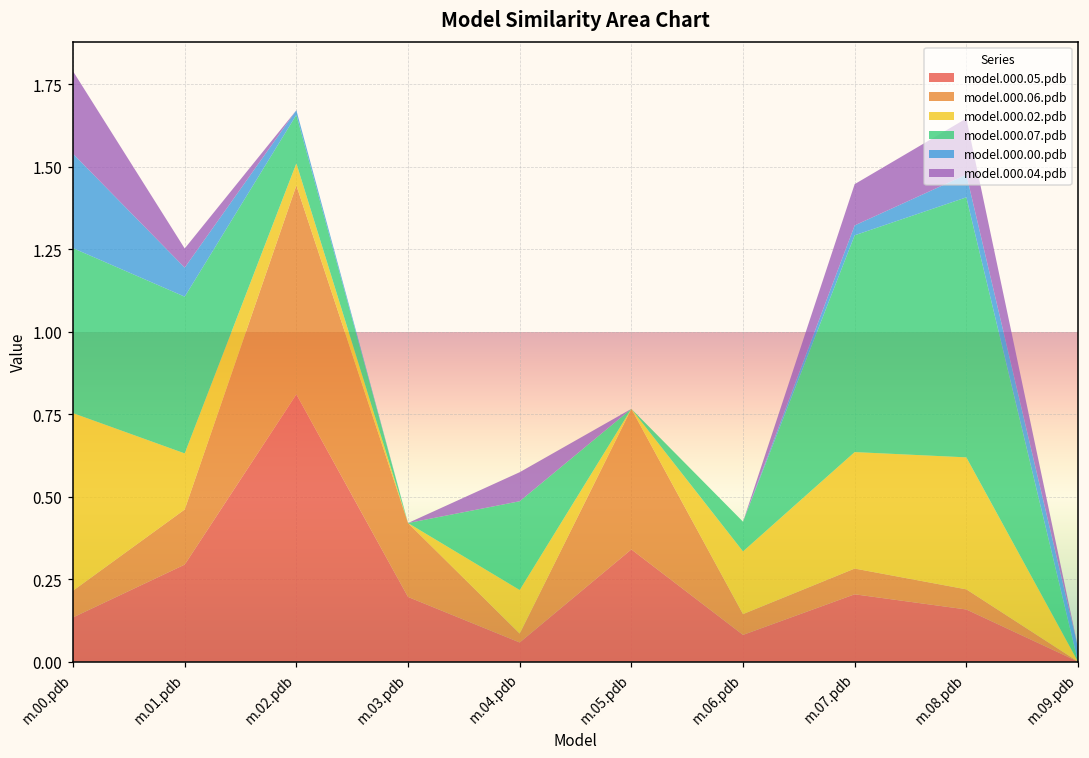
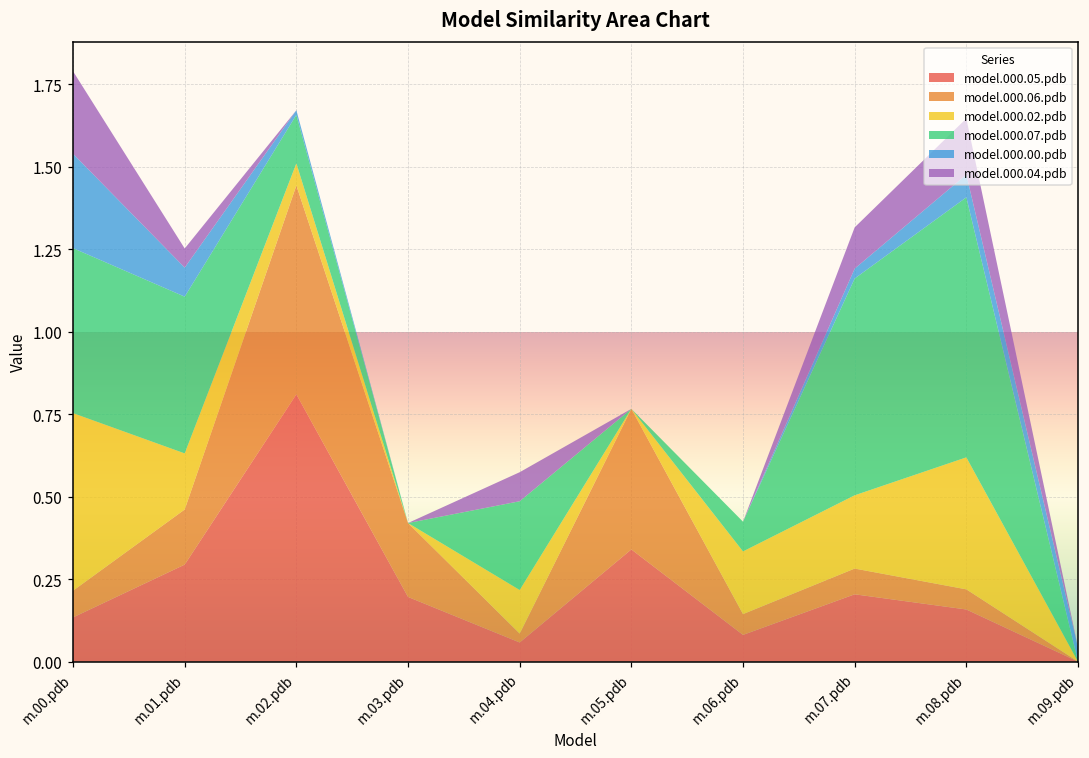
  {
    "model.000.02.pdb": {
      "m.00.pdb": 0.54,
      "m.01.pdb": 0.17,
      "m.02.pdb": 0.07,
      "m.04.pdb": 0.13,
      "m.06.pdb": 0.19,
-     "m.07.pdb": 0.35,
+     "m.07.pdb": 0.22,
      "m.08.pdb": 0.40
    },
    "model.000.07.pdb": {
      "m.00.pdb": 0.50,
      "m.01.pdb": 0.47,
      "m.02.pdb": 0.15,
      "m.07.pdb": 0.66,
      "m.08.pdb": 0.79
    },
    "model.000.00.pdb": {
      "m.00.pdb": 0.29,
      "m.01.pdb": 0.09,
      "m.07.pdb": 0.03,
      "m.08.pdb": 0.07
    },
    "model.000.04.pdb": {
      "m.00.pdb": 0.25,
      "m.01.pdb": 0.06,
      "m.04.pdb": 0.09,
      "m.07.pdb": 0.13
    }
  }
